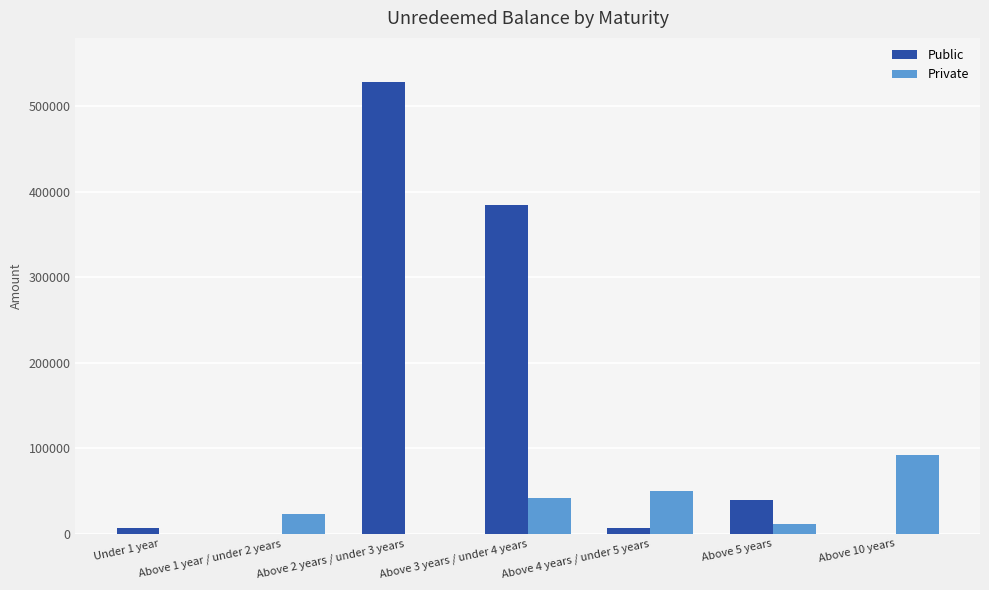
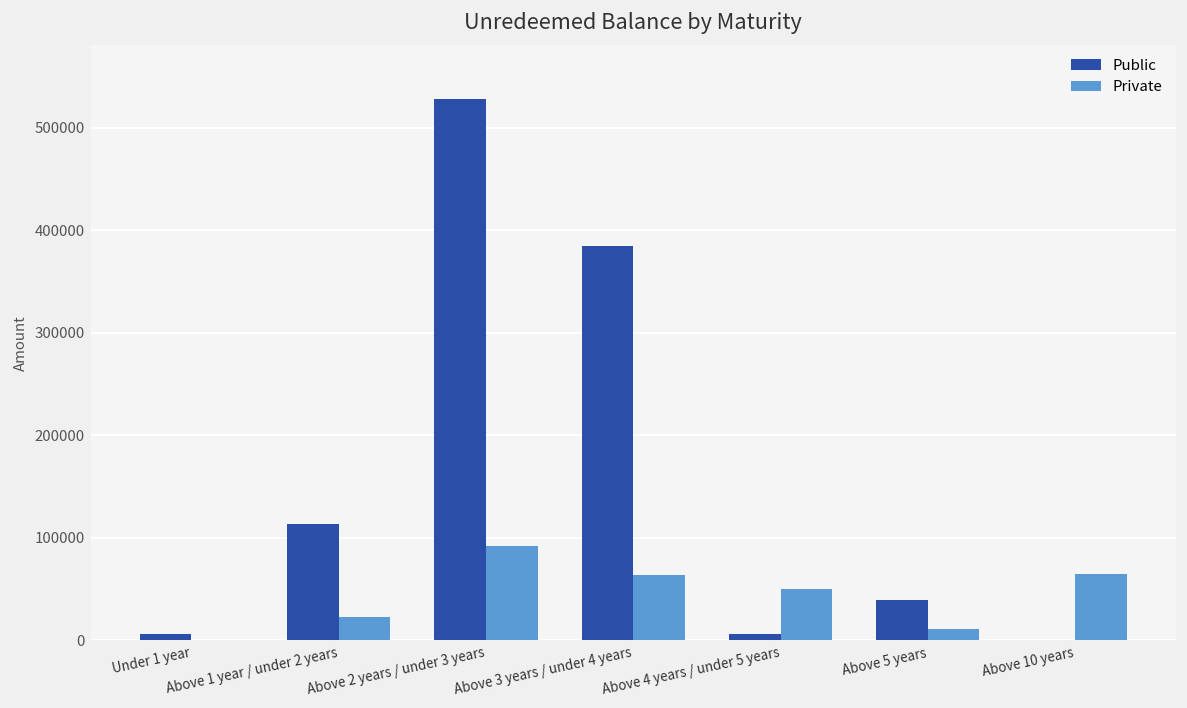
  {
    "Public": {
      "Under 1 year": 10000,
-     "Above 1 year / under 2 years": 0,
+     "Above 1 year / under 2 years": 110000,
      "Above 2 years / under 3 years": 530000,
      "Above 3 years / under 4 years": 380000,
      "Above 4 years / under 5 years": 10000,
      "Above 5 years": 40000,
      "Above 10 years": 0
    },
    "Private": {
      "Under 1 year": 0,
      "Above 1 year / under 2 years": 20000,
-     "Above 2 years / under 3 years": 0,
-     "Above 3 years / under 4 years": 40000,
+     "Above 2 years / under 3 years": 90000,
+     "Above 3 years / under 4 years": 60000,
      "Above 4 years / under 5 years": 50000,
      "Above 5 years": 10000,
-     "Above 10 years": 90000
+     "Above 10 years": 70000
    }
  }
